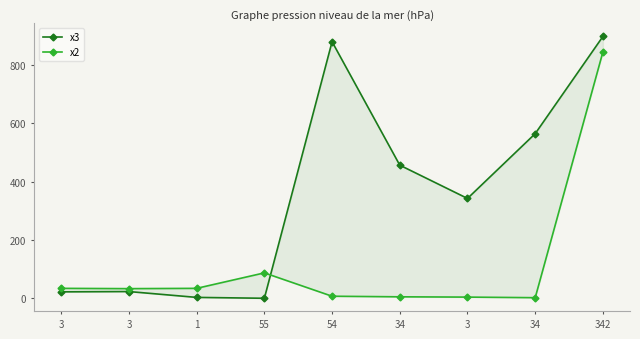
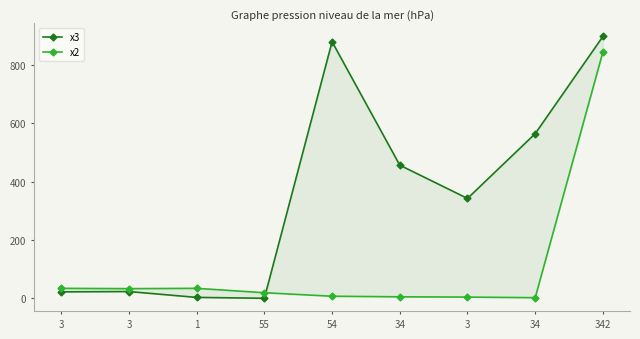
  {
    "x2": {
-     "55": 90,
+     "55": 20,
      "54": 10,
      "342": 840
    }
  }
